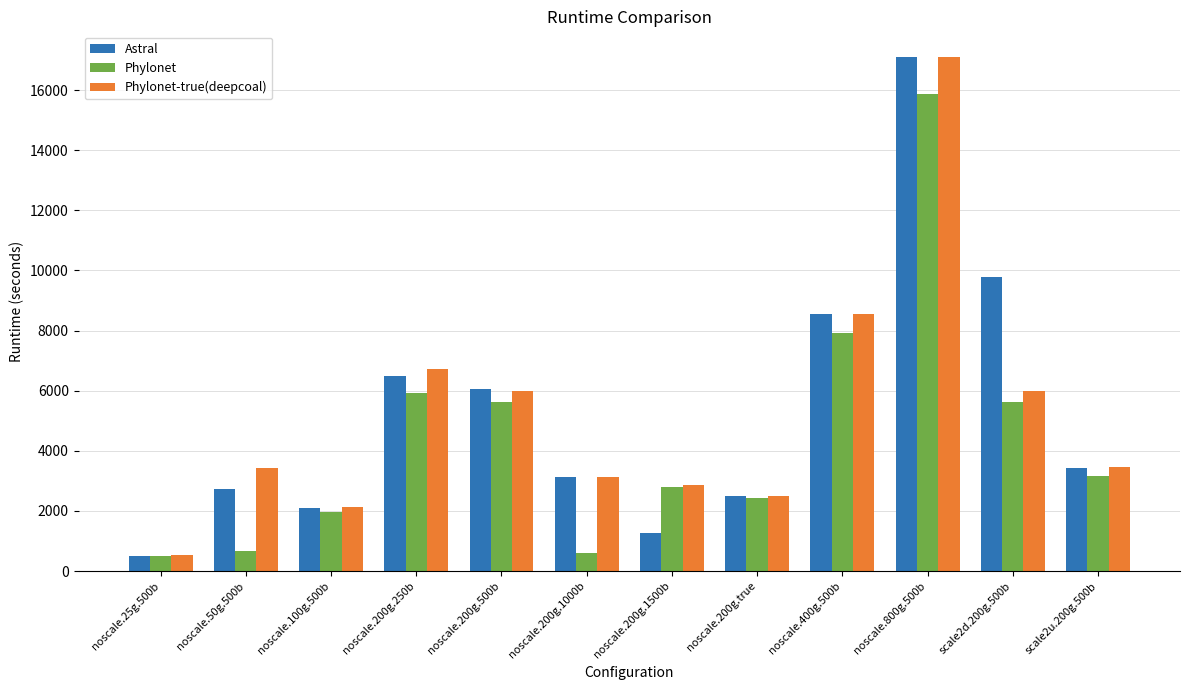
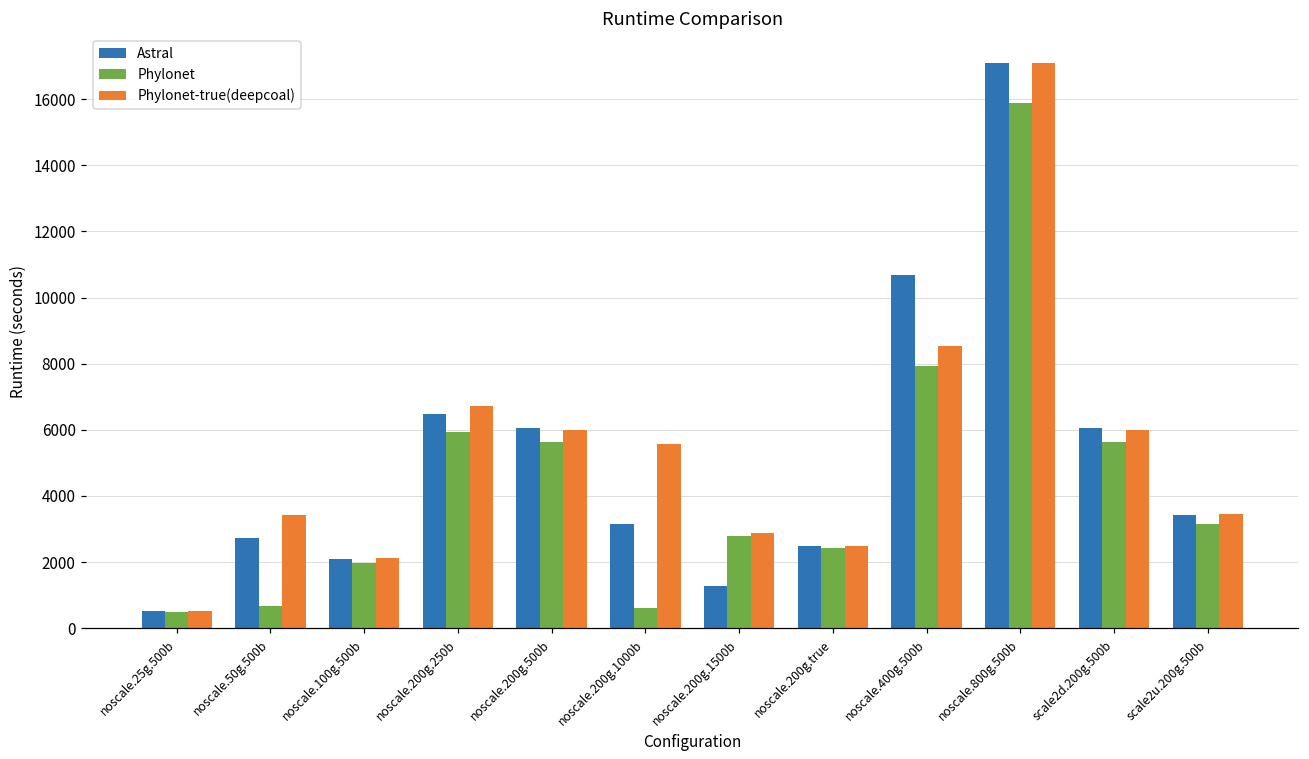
  {
    "Astral": {
      "noscale.25g.500b": 500,
      "noscale.50g.500b": 2700,
      "noscale.100g.500b": 2100,
      "noscale.200g.250b": 6500,
      "noscale.200g.500b": 6100,
      "noscale.200g.1000b": 3100,
      "noscale.200g.1500b": 1300,
      "noscale.200g.true": 2500,
-     "noscale.400g.500b": 8600,
+     "noscale.400g.500b": 10700,
      "noscale.800g.500b": 17100,
-     "scale2d.200g.500b": 9800,
+     "scale2d.200g.500b": 6100,
      "scale2u.200g.500b": 3400
    },
    "Phylonet": {
      "noscale.25g.500b": 500,
      "noscale.50g.500b": 700,
      "noscale.100g.500b": 2000,
      "noscale.200g.250b": 5900,
      "noscale.200g.500b": 5600,
      "noscale.200g.1000b": 600,
      "noscale.200g.1500b": 2800,
      "noscale.200g.true": 2400,
      "noscale.400g.500b": 7900,
      "noscale.800g.500b": 15900,
      "scale2d.200g.500b": 5600,
      "scale2u.200g.500b": 3200
    },
    "Phylonet-true(deepcoal)": {
      "noscale.25g.500b": 500,
      "noscale.50g.500b": 3400,
      "noscale.100g.500b": 2100,
      "noscale.200g.250b": 6700,
      "noscale.200g.500b": 6000,
-     "noscale.200g.1000b": 3100,
+     "noscale.200g.1000b": 5600,
      "noscale.200g.1500b": 2900,
      "noscale.200g.true": 2500,
      "noscale.400g.500b": 8500,
      "noscale.800g.500b": 17100,
      "scale2d.200g.500b": 6000,
      "scale2u.200g.500b": 3500
    }
  }
